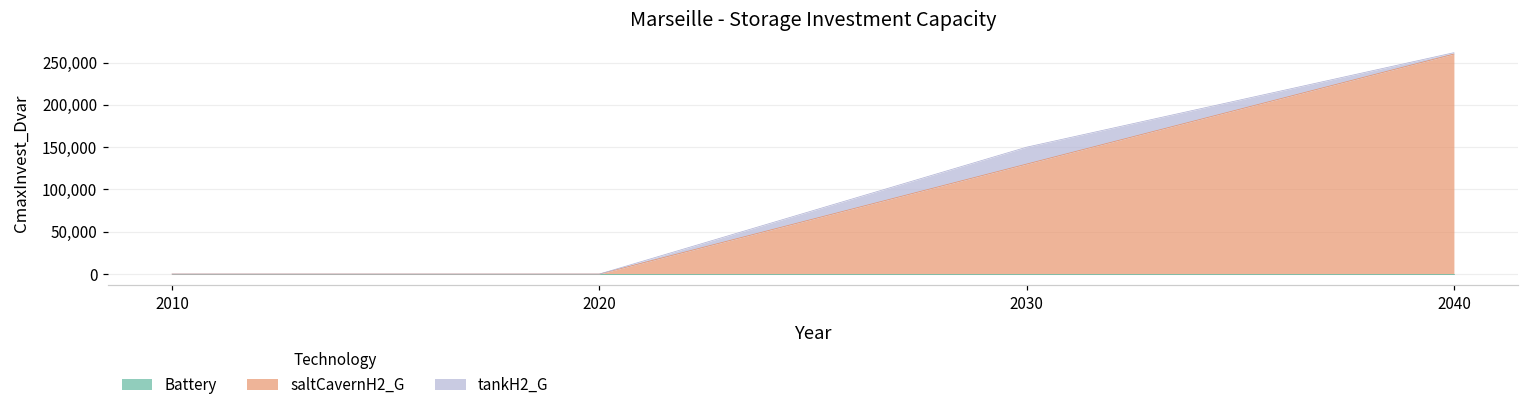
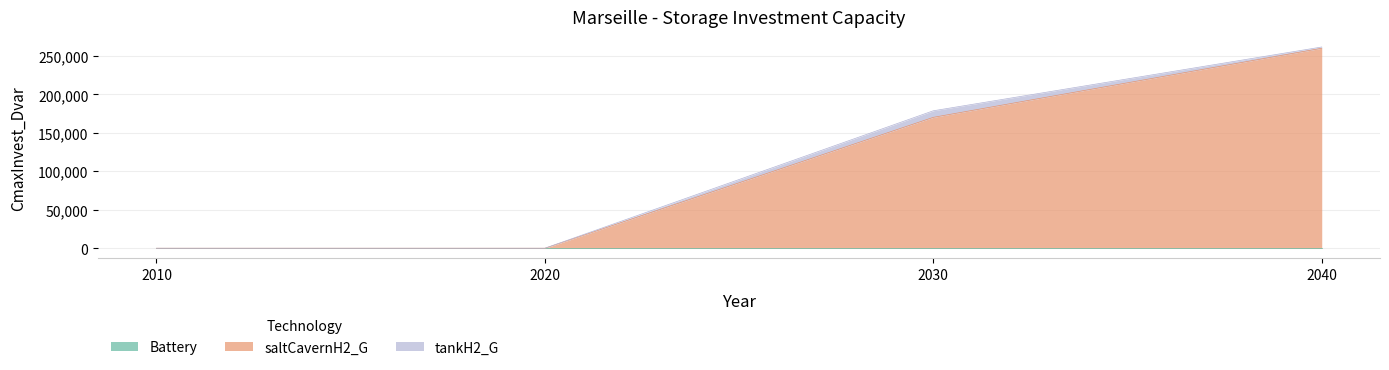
  {
    "Battery": {
      "2030": "0",
      "2040": "0"
    },
    "saltCavernH2_G": {
-     "2030": "130,000"
+     "2030": "170,000"
    },
    "tankH2_G": {
-     "2030": "20,000"
+     "2030": "10,000"
    }
  }
